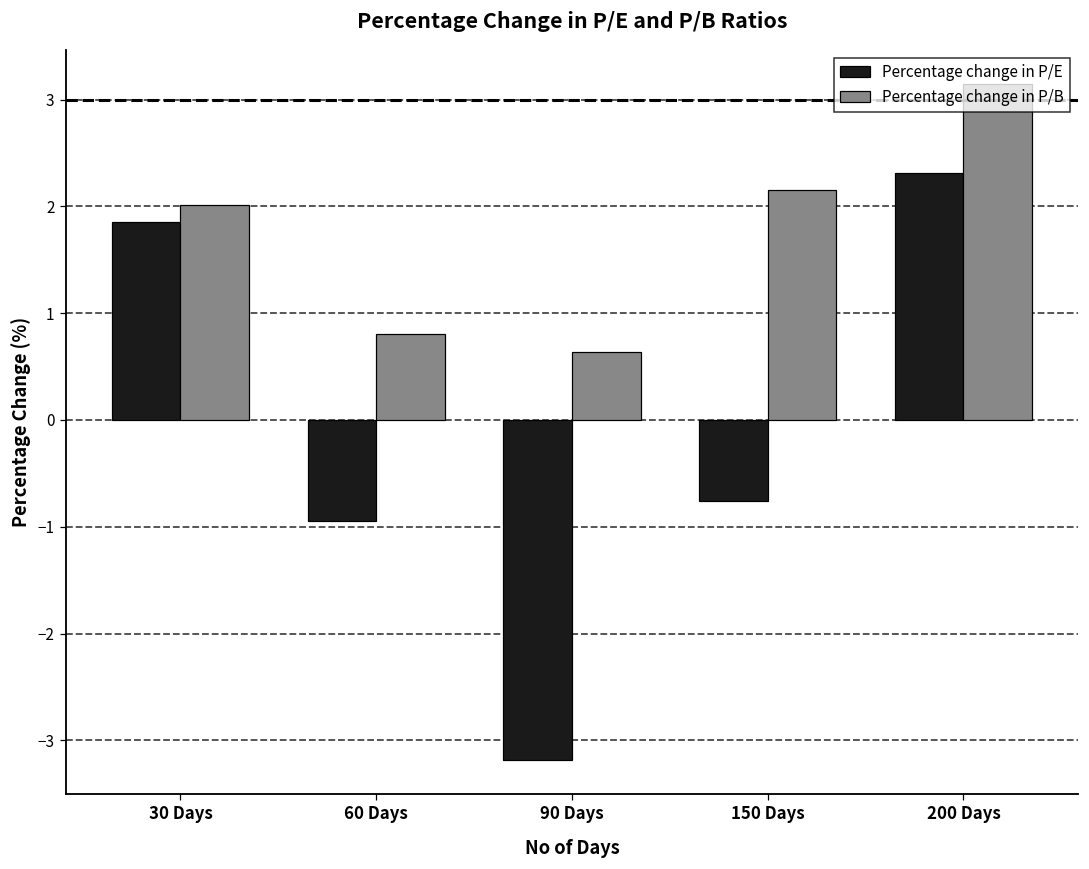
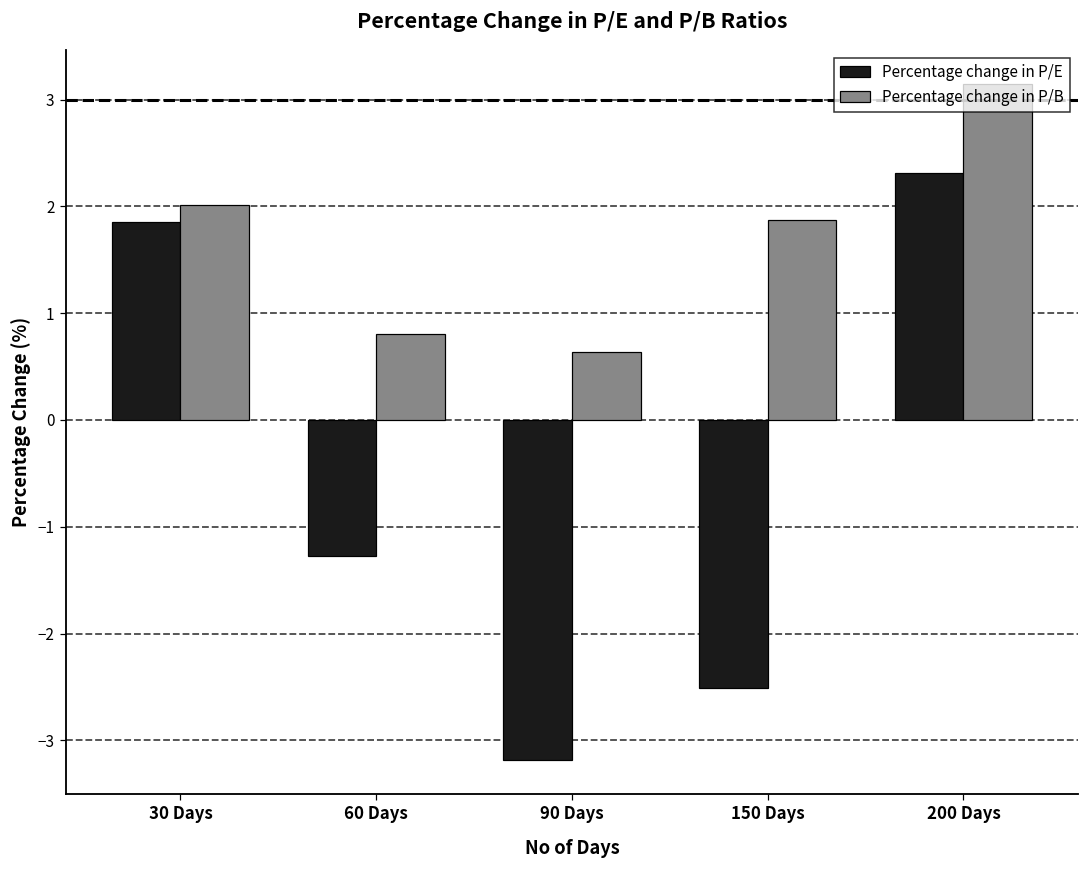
  {
    "Percentage change in P/E": {
      "30 Days": 1.9,
-     "60 Days": -0.9,
+     "60 Days": -1.3,
      "90 Days": -3.2,
-     "150 Days": -0.8,
+     "150 Days": -2.5,
      "200 Days": 2.3
    },
    "Percentage change in P/B": {
      "30 Days": 2.0,
      "60 Days": 0.8,
      "90 Days": 0.6,
-     "150 Days": 2.2
+     "150 Days": 1.9
    }
  }
